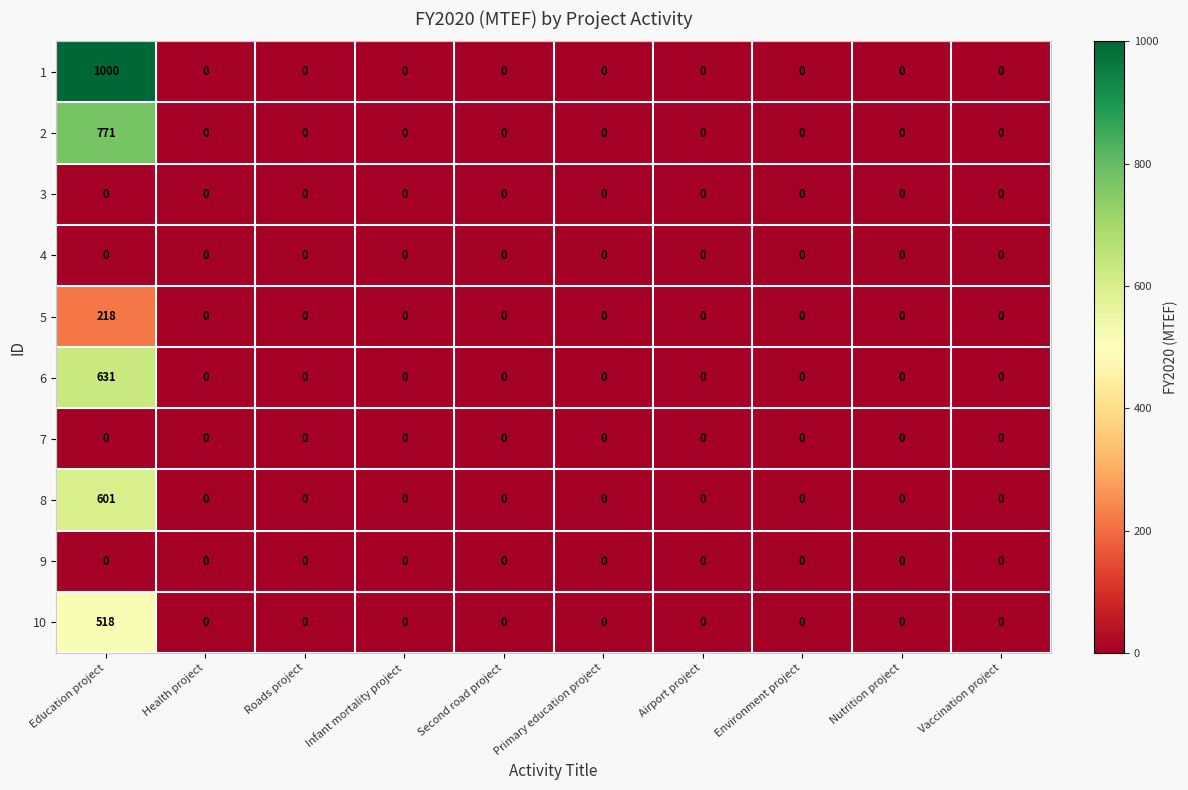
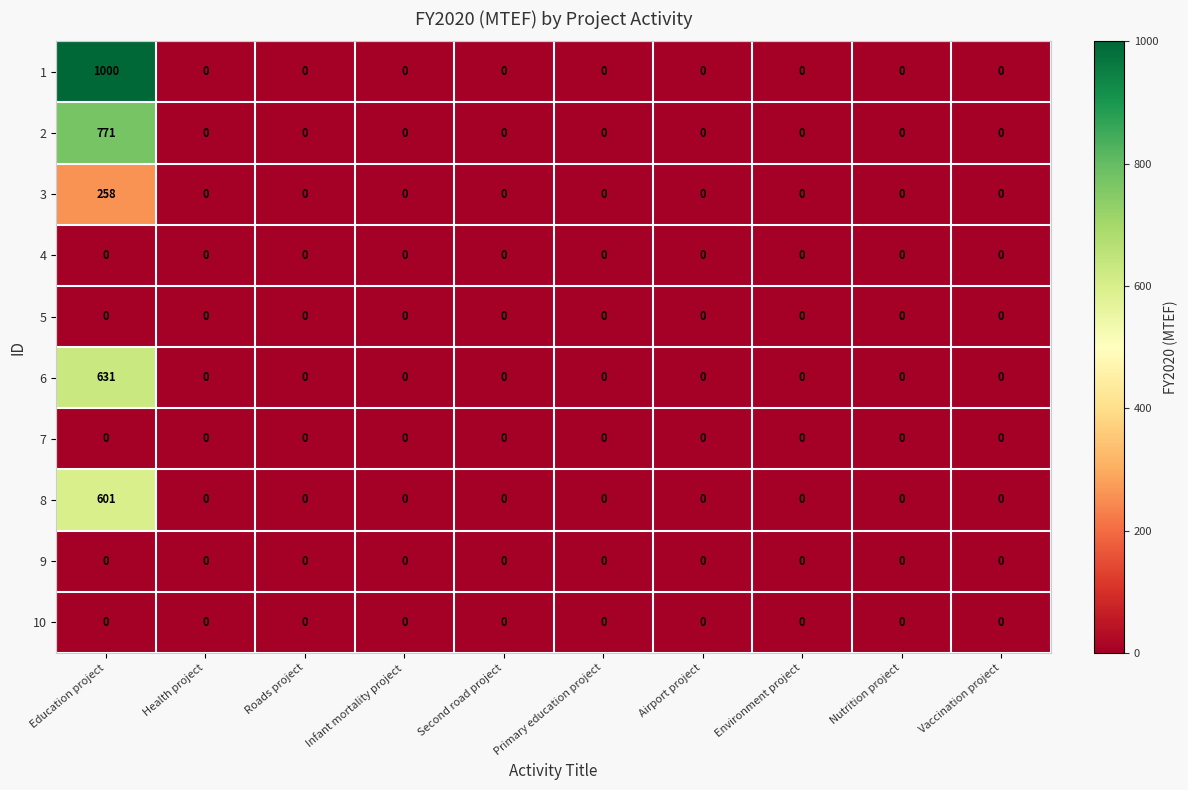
  {
    "1": {
      "Education project": 1000,
      "Health project": 0,
      "Roads project": 0,
      "Infant mortality project": 0,
      "Second road project": 0,
      "Primary education project": 0,
      "Airport project": 0,
      "Environment project": 0,
      "Nutrition project": 0,
      "Vaccination project": 0
    },
    "2": {
      "Education project": 771,
      "Health project": 0,
      "Roads project": 0,
      "Infant mortality project": 0,
      "Second road project": 0,
      "Primary education project": 0,
      "Airport project": 0,
      "Environment project": 0,
      "Nutrition project": 0,
      "Vaccination project": 0
    },
    "3": {
-     "Education project": 0,
+     "Education project": 258,
      "Health project": 0,
      "Roads project": 0,
      "Infant mortality project": 0,
      "Second road project": 0,
      "Primary education project": 0,
      "Airport project": 0,
      "Environment project": 0,
      "Nutrition project": 0,
      "Vaccination project": 0
    },
    "4": {
      "Education project": 0,
      "Health project": 0,
      "Roads project": 0,
      "Infant mortality project": 0,
      "Second road project": 0,
      "Primary education project": 0,
      "Airport project": 0,
      "Environment project": 0,
      "Nutrition project": 0,
      "Vaccination project": 0
    },
    "5": {
-     "Education project": 218,
+     "Education project": 0,
      "Health project": 0,
      "Roads project": 0,
      "Infant mortality project": 0,
      "Second road project": 0,
      "Primary education project": 0,
      "Airport project": 0,
      "Environment project": 0,
      "Nutrition project": 0,
      "Vaccination project": 0
    },
    "6": {
      "Education project": 631,
      "Health project": 0,
      "Roads project": 0,
      "Infant mortality project": 0,
      "Second road project": 0,
      "Primary education project": 0,
      "Airport project": 0,
      "Environment project": 0,
      "Nutrition project": 0,
      "Vaccination project": 0
    },
    "7": {
      "Education project": 0,
      "Health project": 0,
      "Roads project": 0,
      "Infant mortality project": 0,
      "Second road project": 0,
      "Primary education project": 0,
      "Airport project": 0,
      "Environment project": 0,
      "Nutrition project": 0,
      "Vaccination project": 0
    },
    "8": {
      "Education project": 601,
      "Health project": 0,
      "Roads project": 0,
      "Infant mortality project": 0,
      "Second road project": 0,
      "Primary education project": 0,
      "Airport project": 0,
      "Environment project": 0,
      "Nutrition project": 0,
      "Vaccination project": 0
    },
    "9": {
      "Education project": 0,
      "Health project": 0,
      "Roads project": 0,
      "Infant mortality project": 0,
      "Second road project": 0,
      "Primary education project": 0,
      "Airport project": 0,
      "Environment project": 0,
      "Nutrition project": 0,
      "Vaccination project": 0
    },
    "10": {
-     "Education project": 518,
+     "Education project": 0,
      "Health project": 0,
      "Roads project": 0,
      "Infant mortality project": 0,
      "Second road project": 0,
      "Primary education project": 0,
      "Airport project": 0,
      "Environment project": 0,
      "Nutrition project": 0,
      "Vaccination project": 0
    }
  }
